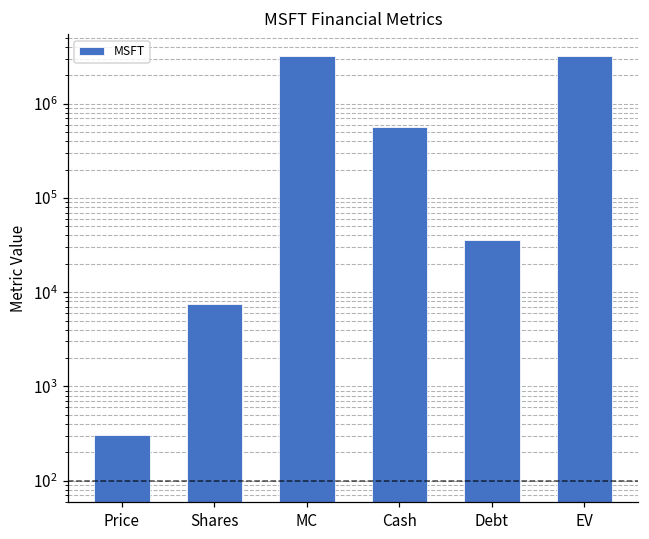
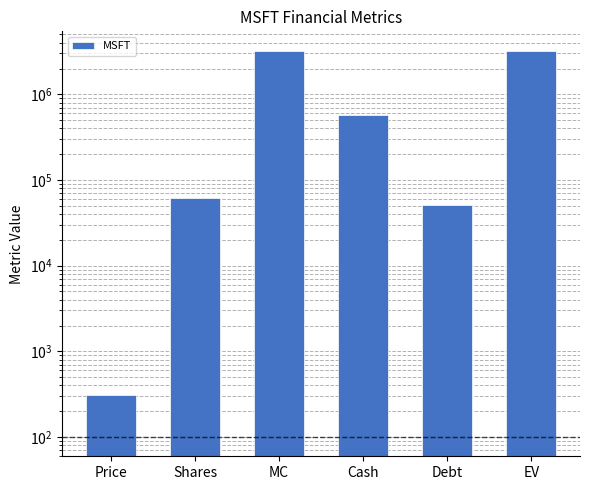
  {
    "Price": 310,
-   "Shares": 7000,
+   "Shares": 60000,
    "MC": 3200000,
    "Cash": 600000,
-   "Debt": 36000,
+   "Debt": 50000,
    "EV": 3200000
  }
